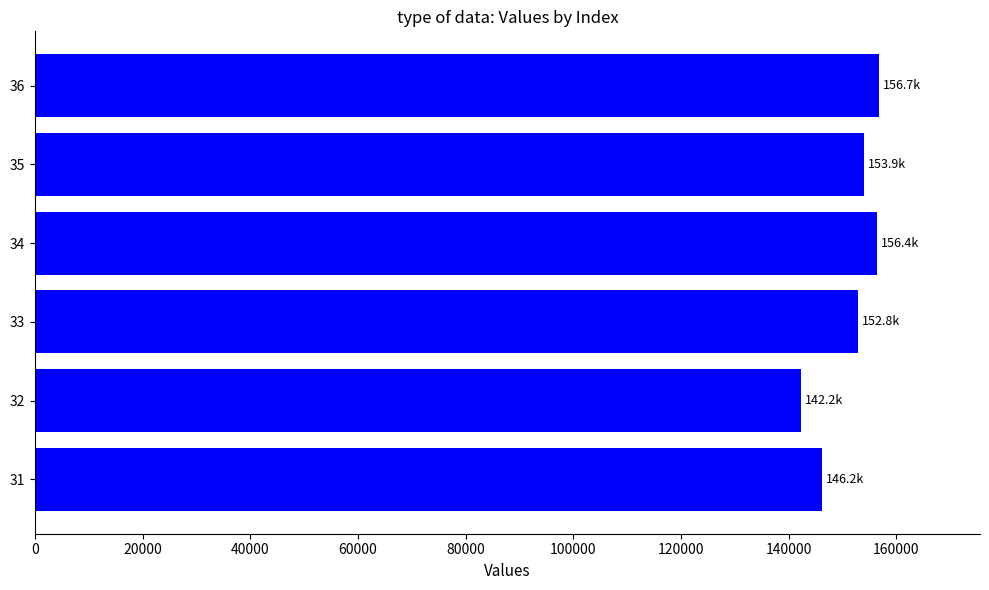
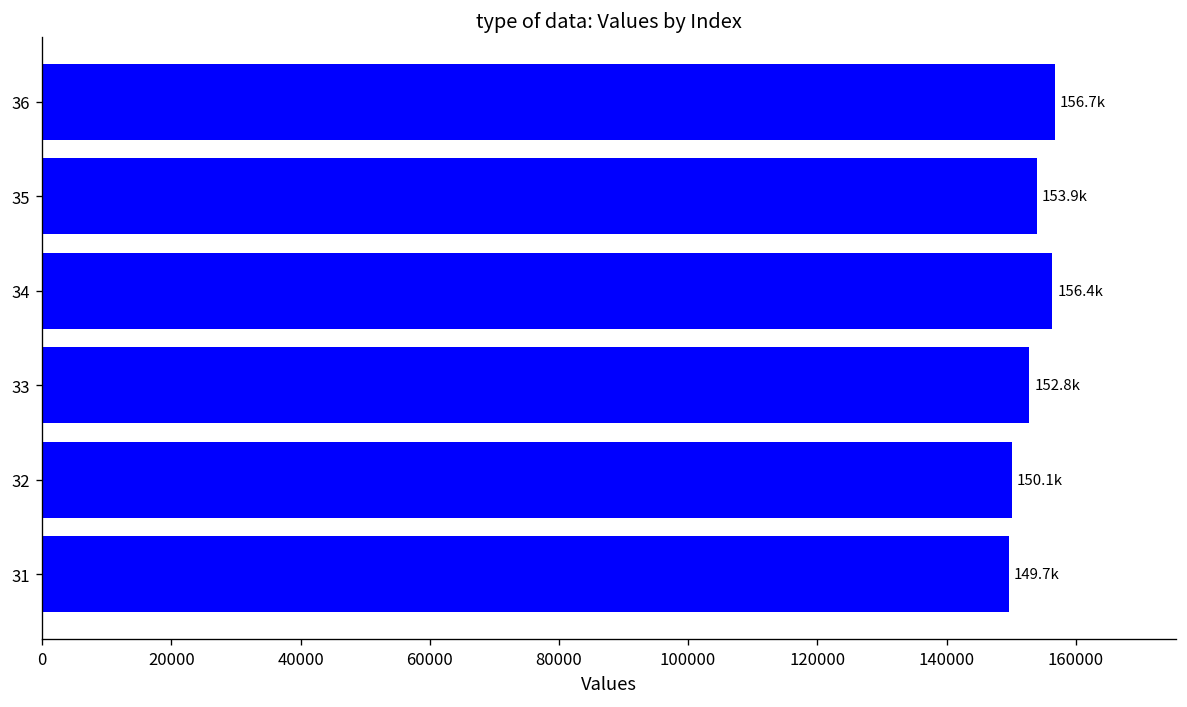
  {
    "36": "156.7k",
    "35": "153.9k",
    "34": "156.4k",
    "33": "152.8k",
-   "32": "142.2k",
-   "31": "146.2k"
+   "32": "150.1k",
+   "31": "149.7k"
  }
